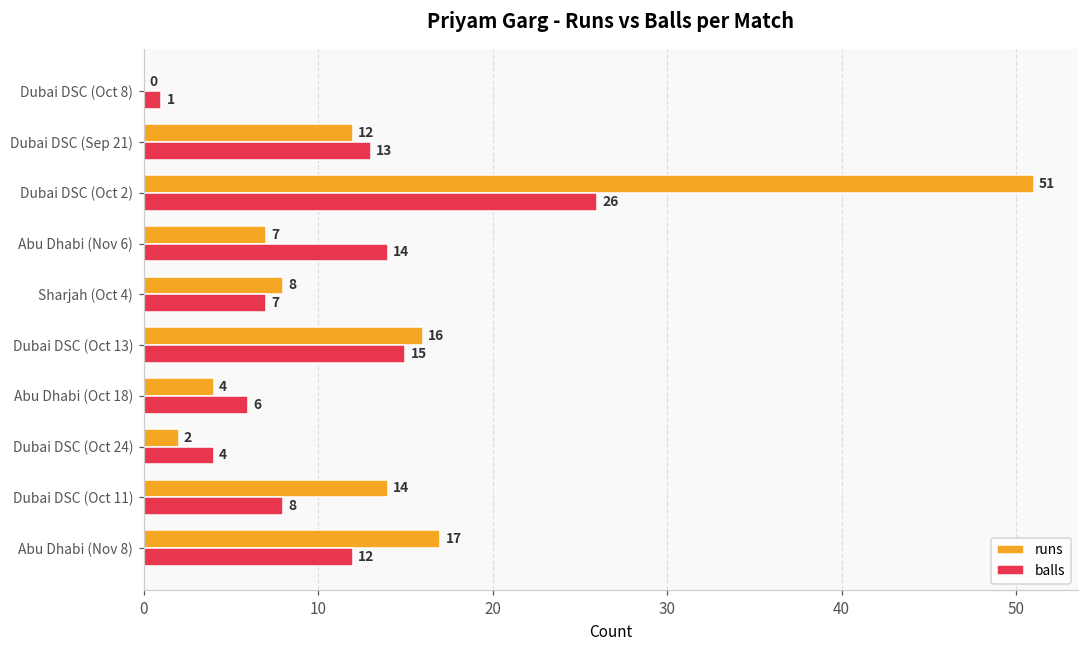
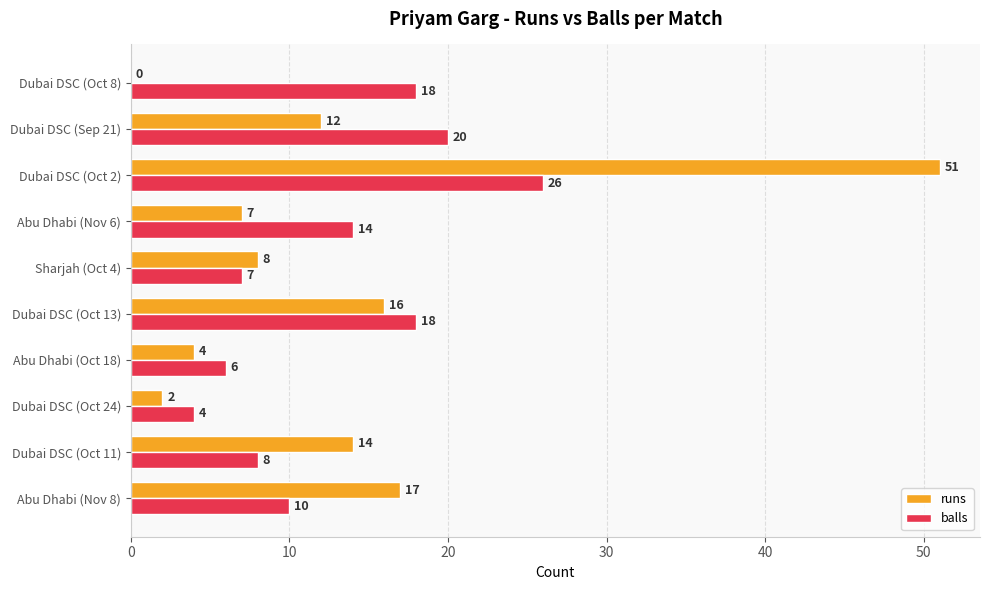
  {
    "runs": {
      "Dubai DSC (Oct 8)": 0,
      "Dubai DSC (Sep 21)": 12,
      "Dubai DSC (Oct 2)": 51,
      "Abu Dhabi (Nov 6)": 7,
      "Sharjah (Oct 4)": 8,
      "Dubai DSC (Oct 13)": 16,
      "Abu Dhabi (Oct 18)": 4,
      "Dubai DSC (Oct 24)": 2,
      "Dubai DSC (Oct 11)": 14,
      "Abu Dhabi (Nov 8)": 17
    },
    "balls": {
-     "Dubai DSC (Oct 8)": 1,
-     "Dubai DSC (Sep 21)": 13,
+     "Dubai DSC (Oct 8)": 18,
+     "Dubai DSC (Sep 21)": 20,
      "Dubai DSC (Oct 2)": 26,
      "Abu Dhabi (Nov 6)": 14,
      "Sharjah (Oct 4)": 7,
-     "Dubai DSC (Oct 13)": 15,
+     "Dubai DSC (Oct 13)": 18,
      "Abu Dhabi (Oct 18)": 6,
      "Dubai DSC (Oct 24)": 4,
      "Dubai DSC (Oct 11)": 8,
-     "Abu Dhabi (Nov 8)": 12
+     "Abu Dhabi (Nov 8)": 10
    }
  }
